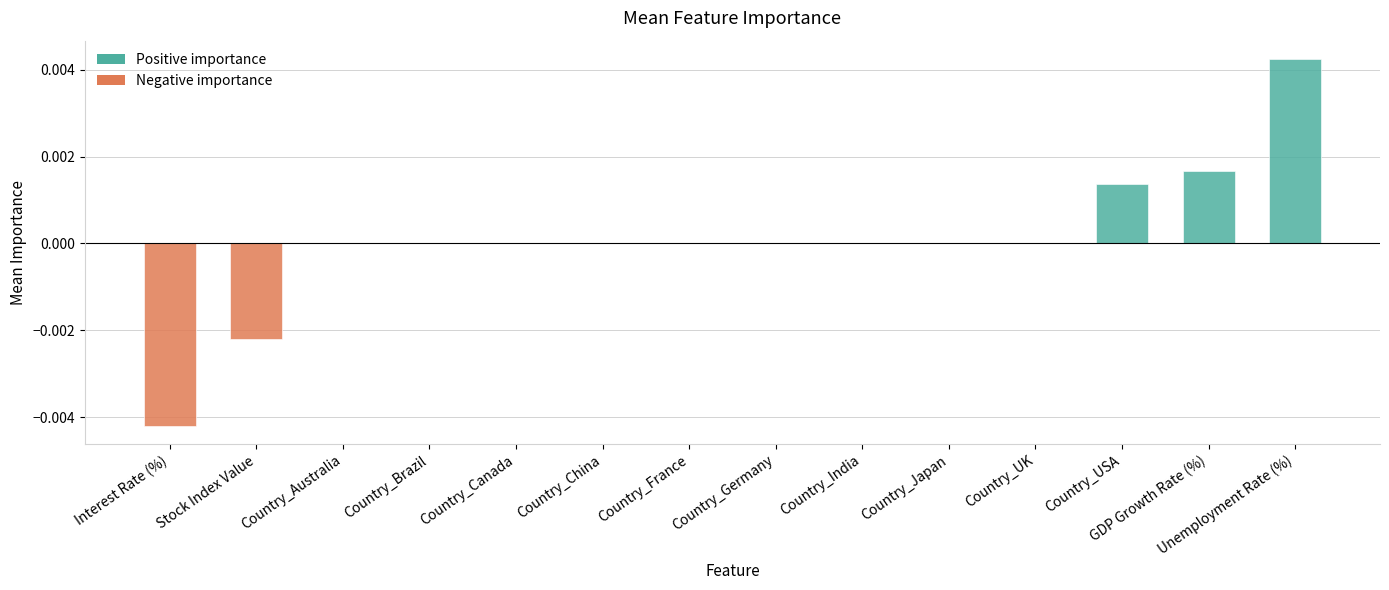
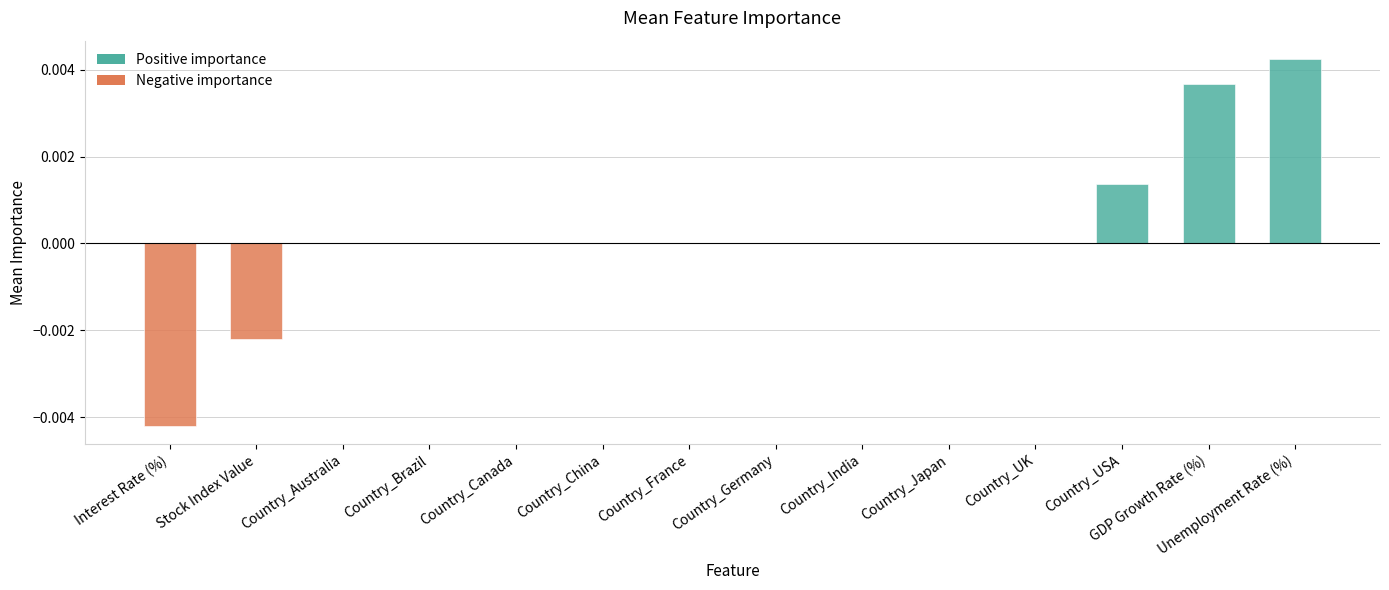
  {
    "Interest Rate (%)": -0.0042,
    "Stock Index Value": -0.0022,
    "Country_Australia": 0.0000,
    "Country_Brazil": 0.0000,
    "Country_Canada": 0.0000,
    "Country_China": 0.0000,
    "Country_France": 0.0000,
    "Country_Germany": 0.0000,
    "Country_India": 0.0000,
    "Country_Japan": 0.0000,
    "Country_UK": 0.0000,
    "Country_USA": 0.0014,
-   "GDP Growth Rate (%)": 0.0017,
+   "GDP Growth Rate (%)": 0.0037,
    "Unemployment Rate (%)": 0.0042
  }
